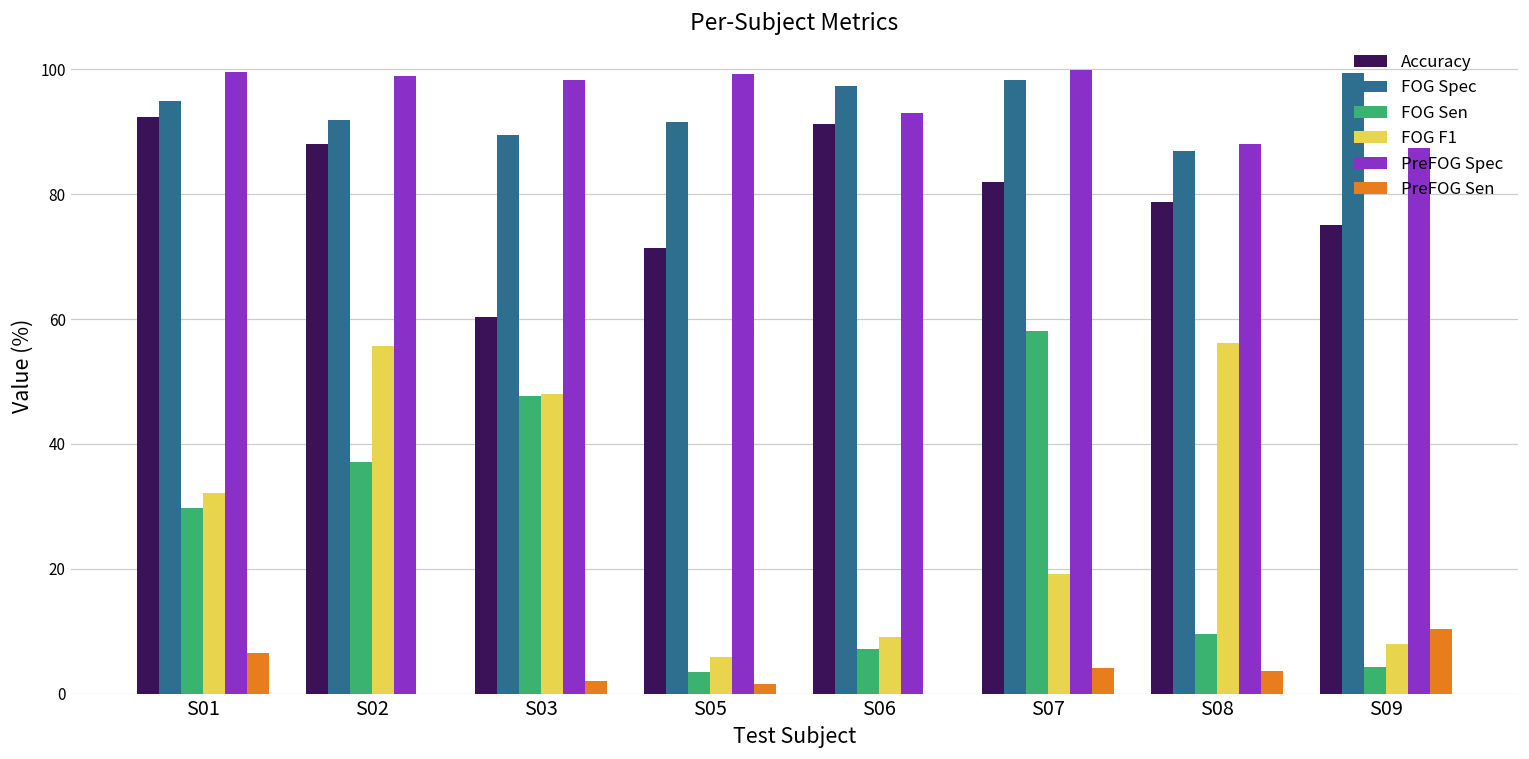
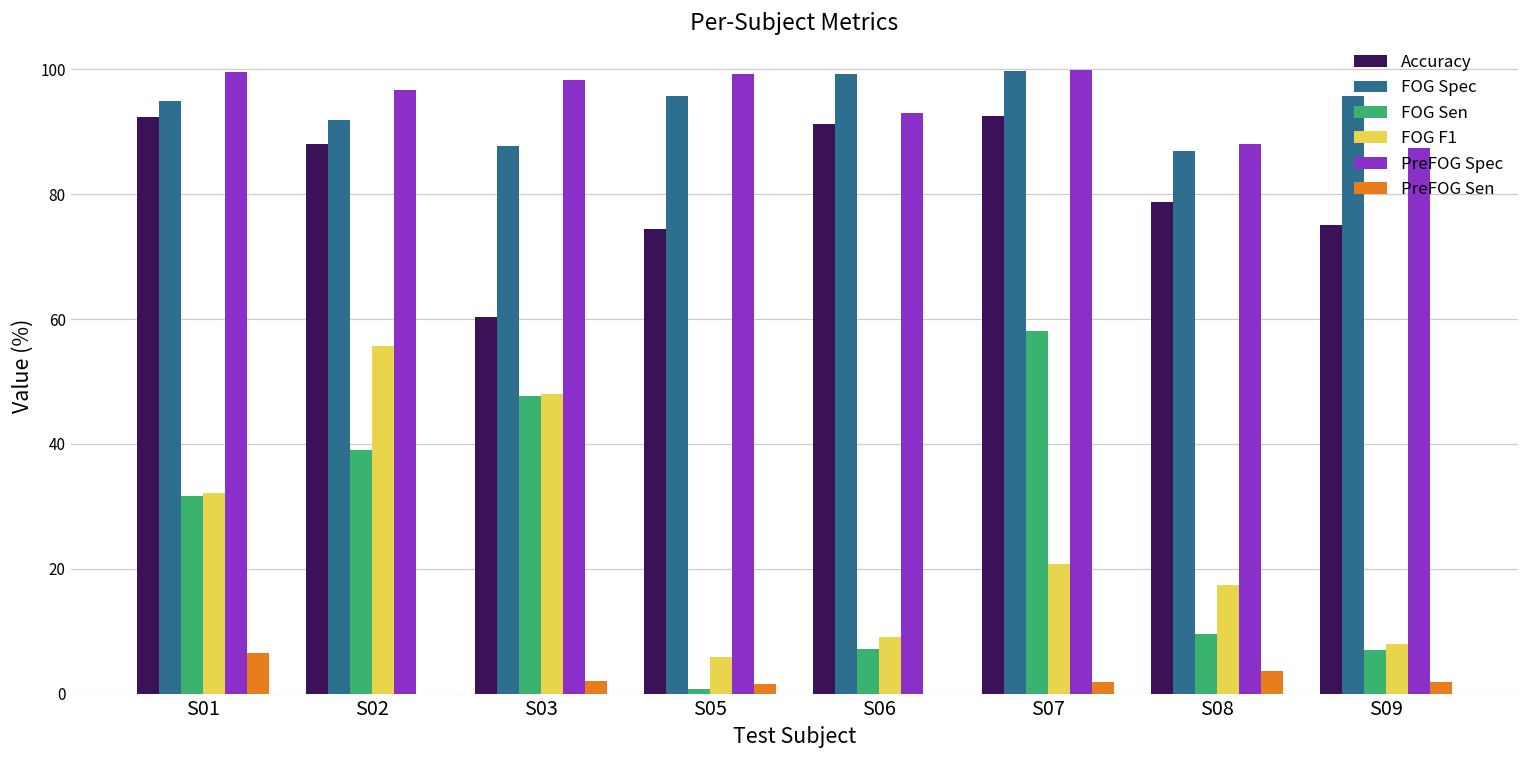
  {
    "Accuracy": {
      "S01": 92,
      "S02": 88,
      "S03": 60,
-     "S05": 71,
+     "S05": 74,
      "S06": 91,
-     "S07": 82,
+     "S07": 93,
      "S08": 79,
      "S09": 75
    },
    "FOG Spec": {
      "S01": 95,
      "S02": 92,
-     "S03": 89,
-     "S05": 92,
-     "S06": 97,
-     "S07": 98,
+     "S03": 88,
+     "S05": 96,
+     "S06": 99,
+     "S07": 100,
      "S08": 87,
-     "S09": 99
+     "S09": 96
    },
    "FOG Sen": {
-     "S01": 30,
-     "S02": 37,
+     "S01": 32,
+     "S02": 39,
      "S03": 48,
-     "S05": 3,
+     "S05": 1,
      "S06": 7,
      "S07": 58,
      "S08": 10,
-     "S09": 4
+     "S09": 7
    },
    "FOG F1": {
      "S01": 32,
      "S02": 56,
      "S03": 48,
      "S05": 6,
      "S06": 9,
-     "S07": 19,
-     "S08": 56,
+     "S07": 21,
+     "S08": 17,
      "S09": 8
    },
    "PreFOG Spec": {
      "S01": 100,
-     "S02": 99,
+     "S02": 97,
      "S03": 98,
      "S05": 99,
      "S06": 93,
      "S07": 100,
      "S08": 88,
      "S09": 87
    },
    "PreFOG Sen": {
      "S01": 7,
      "S02": 0,
      "S03": 2,
      "S05": 2,
      "S06": 0,
-     "S07": 4,
+     "S07": 2,
      "S08": 4,
-     "S09": 10
+     "S09": 2
    }
  }
